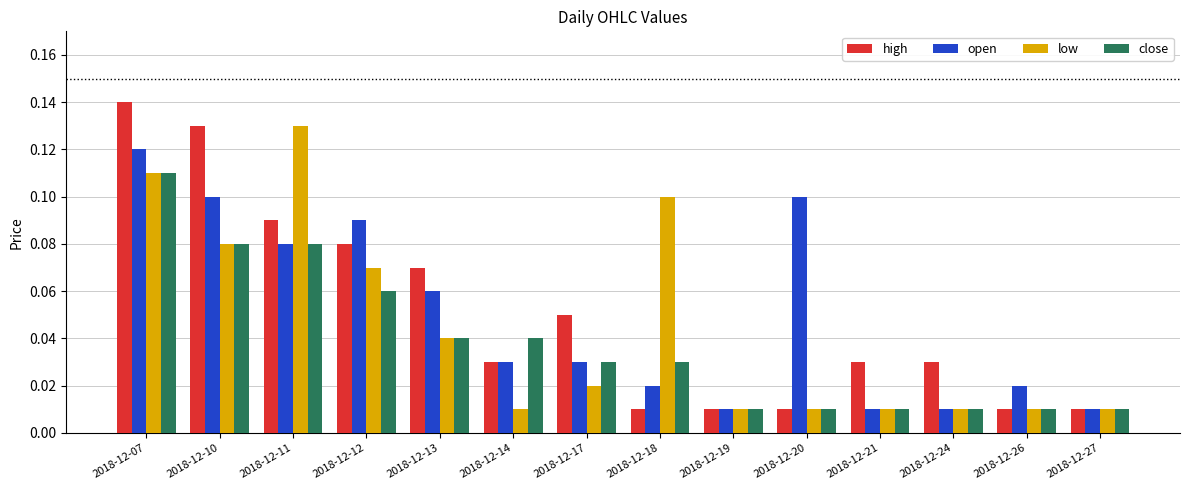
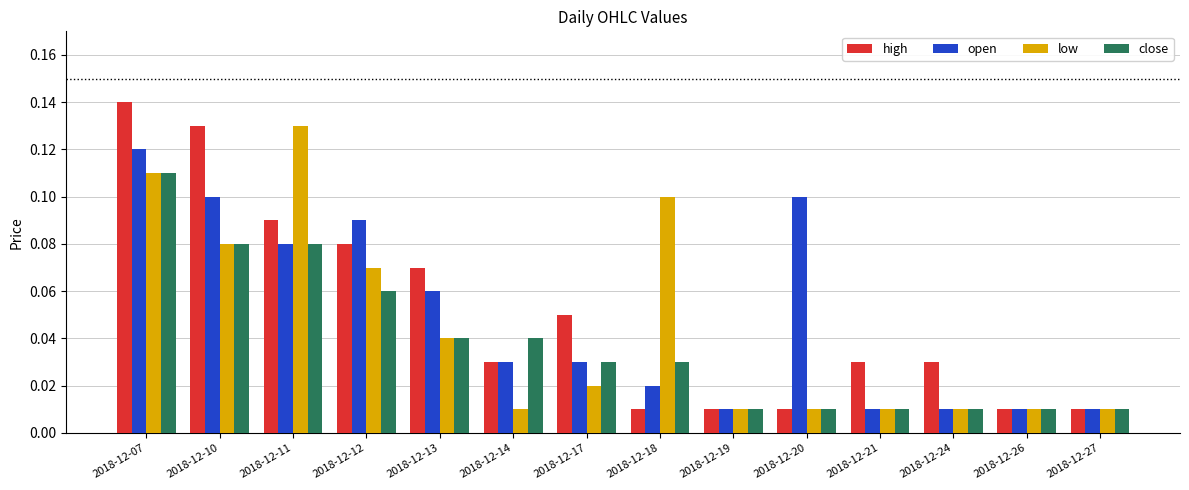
  {
    "high": {
      "2018-12-07": 0.14,
      "2018-12-10": 0.13,
      "2018-12-11": 0.09,
      "2018-12-12": 0.08,
      "2018-12-13": 0.07,
      "2018-12-14": 0.03,
      "2018-12-17": 0.05,
      "2018-12-18": 0.01,
      "2018-12-19": 0.01,
      "2018-12-20": 0.01,
      "2018-12-21": 0.03,
      "2018-12-24": 0.03,
      "2018-12-26": 0.01,
      "2018-12-27": 0.01
    },
    "open": {
      "2018-12-07": 0.12,
      "2018-12-10": 0.10,
      "2018-12-11": 0.08,
      "2018-12-12": 0.09,
      "2018-12-13": 0.06,
      "2018-12-14": 0.03,
      "2018-12-17": 0.03,
      "2018-12-18": 0.02,
      "2018-12-19": 0.01,
      "2018-12-20": 0.10,
      "2018-12-21": 0.01,
      "2018-12-24": 0.01,
-     "2018-12-26": 0.02,
+     "2018-12-26": 0.01,
      "2018-12-27": 0.01
    },
    "low": {
      "2018-12-07": 0.11,
      "2018-12-10": 0.08,
      "2018-12-11": 0.13,
      "2018-12-12": 0.07,
      "2018-12-13": 0.04,
      "2018-12-14": 0.01,
      "2018-12-17": 0.02,
      "2018-12-18": 0.10,
      "2018-12-19": 0.01,
      "2018-12-20": 0.01,
      "2018-12-21": 0.01,
      "2018-12-24": 0.01,
      "2018-12-26": 0.01,
      "2018-12-27": 0.01
    },
    "close": {
      "2018-12-07": 0.11,
      "2018-12-10": 0.08,
      "2018-12-11": 0.08,
      "2018-12-12": 0.06,
      "2018-12-13": 0.04,
      "2018-12-14": 0.04,
      "2018-12-17": 0.03,
      "2018-12-18": 0.03,
      "2018-12-19": 0.01,
      "2018-12-20": 0.01,
      "2018-12-21": 0.01,
      "2018-12-24": 0.01,
      "2018-12-26": 0.01,
      "2018-12-27": 0.01
    }
  }
